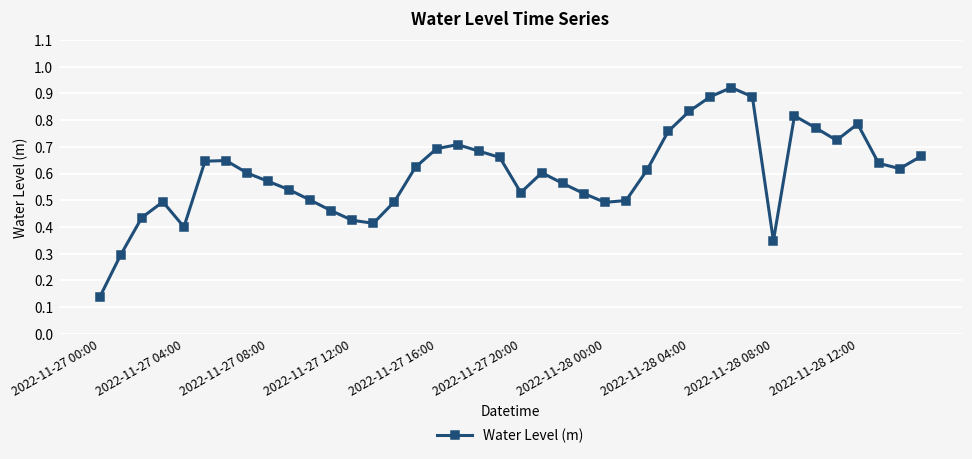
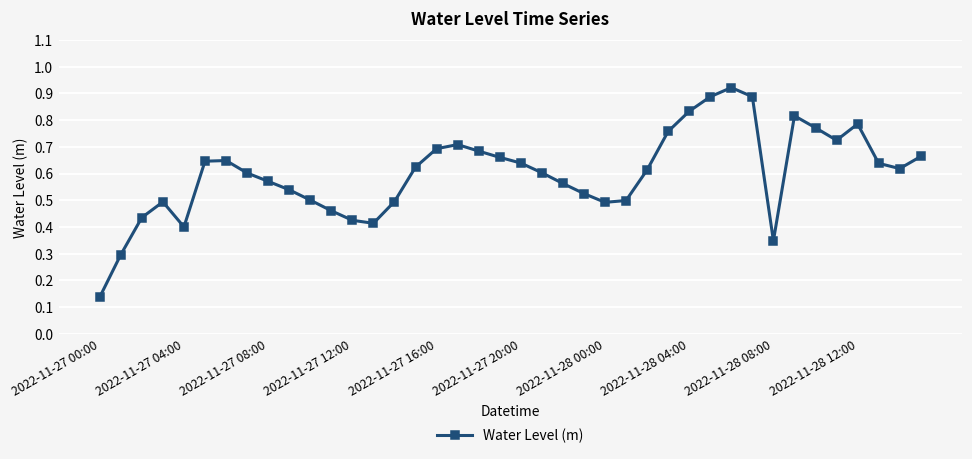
  {
    "2022-11-27 00:00": 0.14,
    "2022-11-27 04:00": 0.40,
    "2022-11-27 08:00": 0.57,
    "2022-11-27 12:00": 0.42,
    "2022-11-27 16:00": 0.69,
-   "2022-11-27 20:00": 0.53,
+   "2022-11-27 20:00": 0.64,
    "2022-11-28 00:00": 0.49,
    "2022-11-28 04:00": 0.83,
    "2022-11-28 08:00": 0.35,
    "2022-11-28 12:00": 0.79
  }
